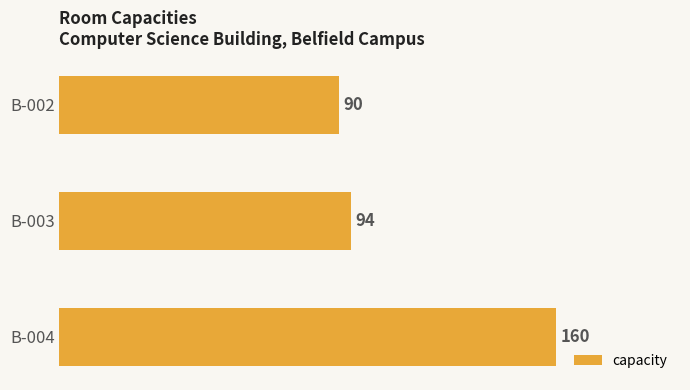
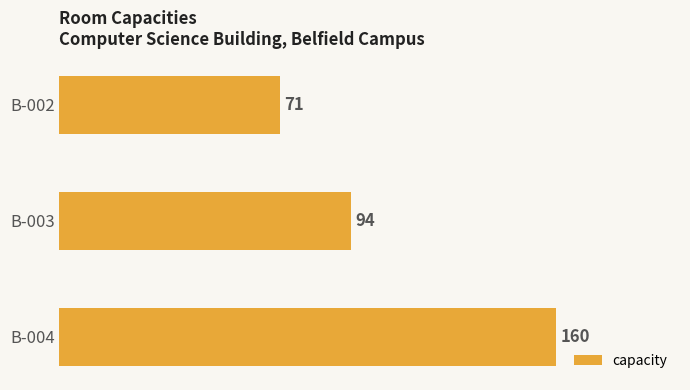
  {
-   "B-002": 90,
+   "B-002": 71,
    "B-003": 94,
    "B-004": 160
  }
